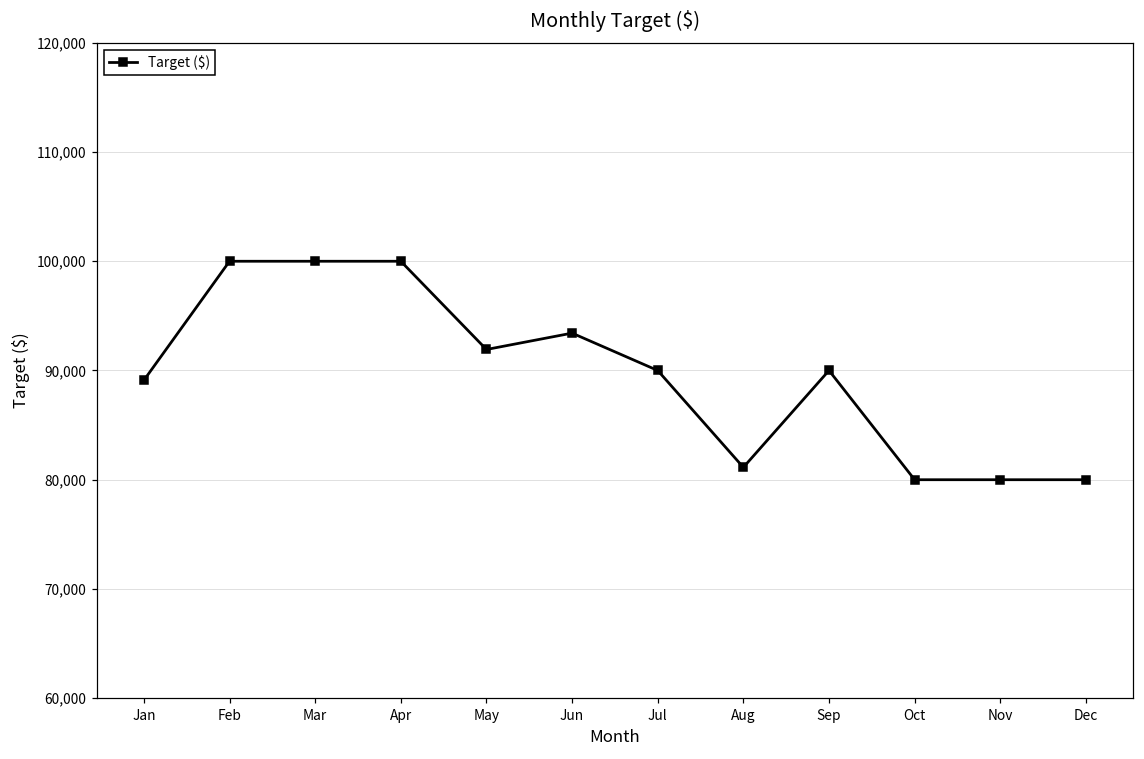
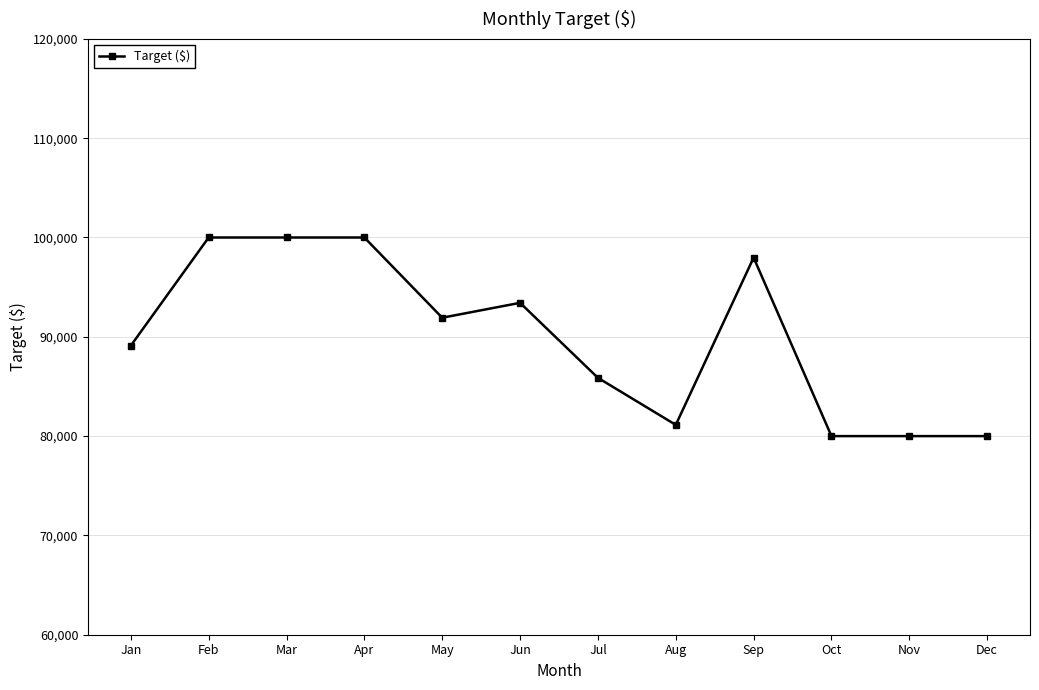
  {
    "Jan": "89,000",
    "Feb": "100,000",
    "Mar": "100,000",
    "Apr": "100,000",
    "May": "92,000",
    "Jun": "93,000",
-   "Jul": "90,000",
+   "Jul": "86,000",
    "Aug": "81,000",
-   "Sep": "90,000",
+   "Sep": "98,000",
    "Oct": "80,000",
    "Nov": "80,000",
    "Dec": "80,000"
  }
